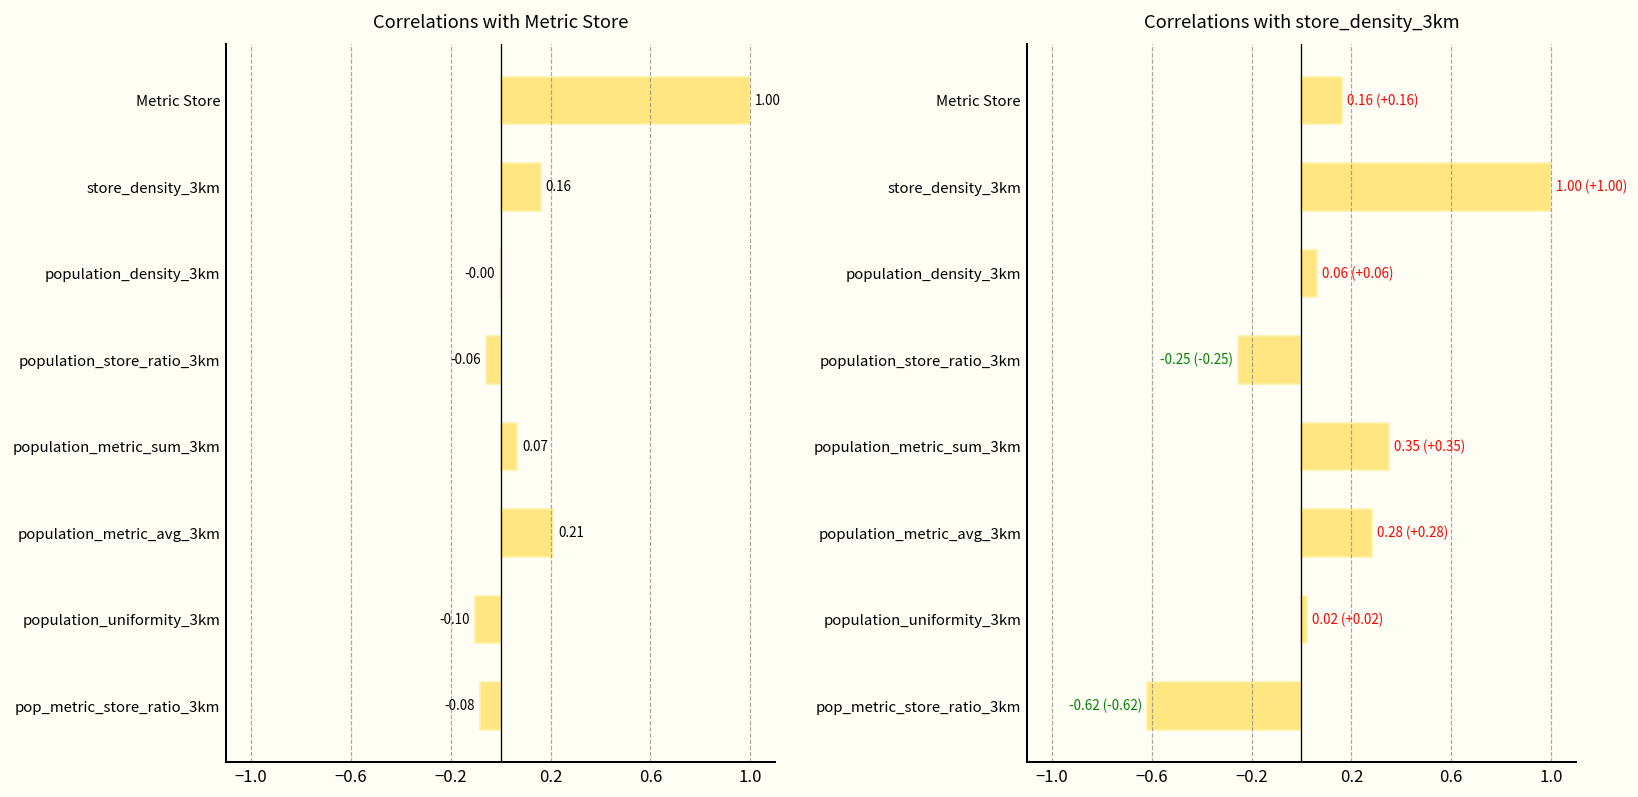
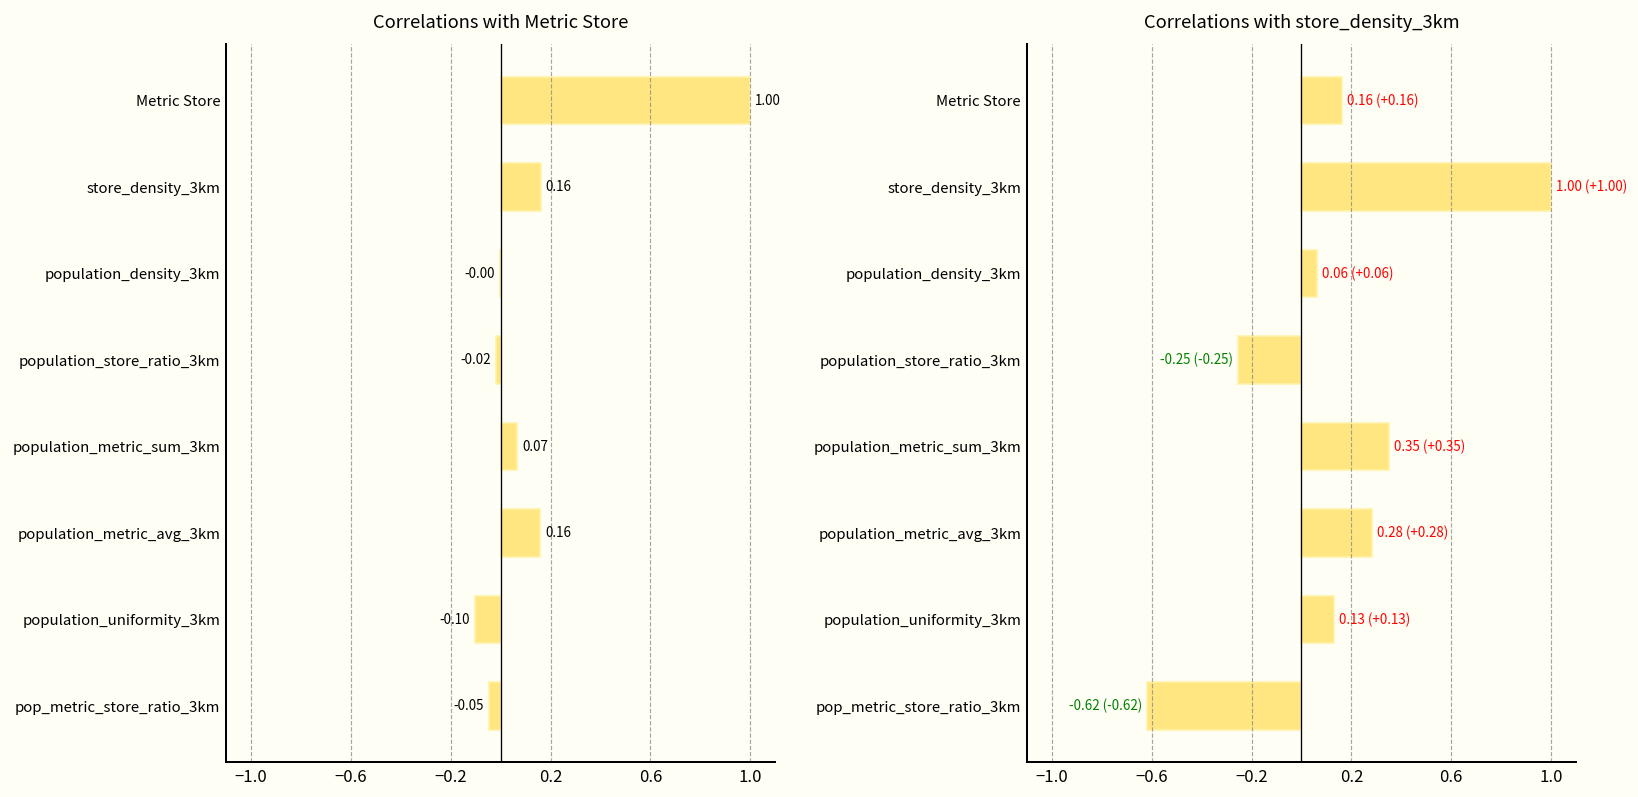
  {
    "Correlations with Metric Store": {
      "Metric Store": "1.00",
      "store_density_3km": "0.16",
      "population_density_3km": "-0.00",
-     "population_store_ratio_3km": "-0.06",
+     "population_store_ratio_3km": "-0.02",
      "population_metric_sum_3km": "0.07",
-     "population_metric_avg_3km": "0.21",
+     "population_metric_avg_3km": "0.16",
      "population_uniformity_3km": "-0.10",
-     "pop_metric_store_ratio_3km": "-0.08"
+     "pop_metric_store_ratio_3km": "-0.05"
    },
    "Correlations with store_density_3km": {
      "Metric Store": "0.16",
      "store_density_3km": "1.00",
      "population_density_3km": "0.06",
      "population_store_ratio_3km": "-0.25",
      "population_metric_sum_3km": "0.35",
      "population_metric_avg_3km": "0.28",
-     "population_uniformity_3km": "0.02 (+0.02)",
+     "population_uniformity_3km": "0.13 (+0.13)",
      "pop_metric_store_ratio_3km": "-0.62"
    }
  }
